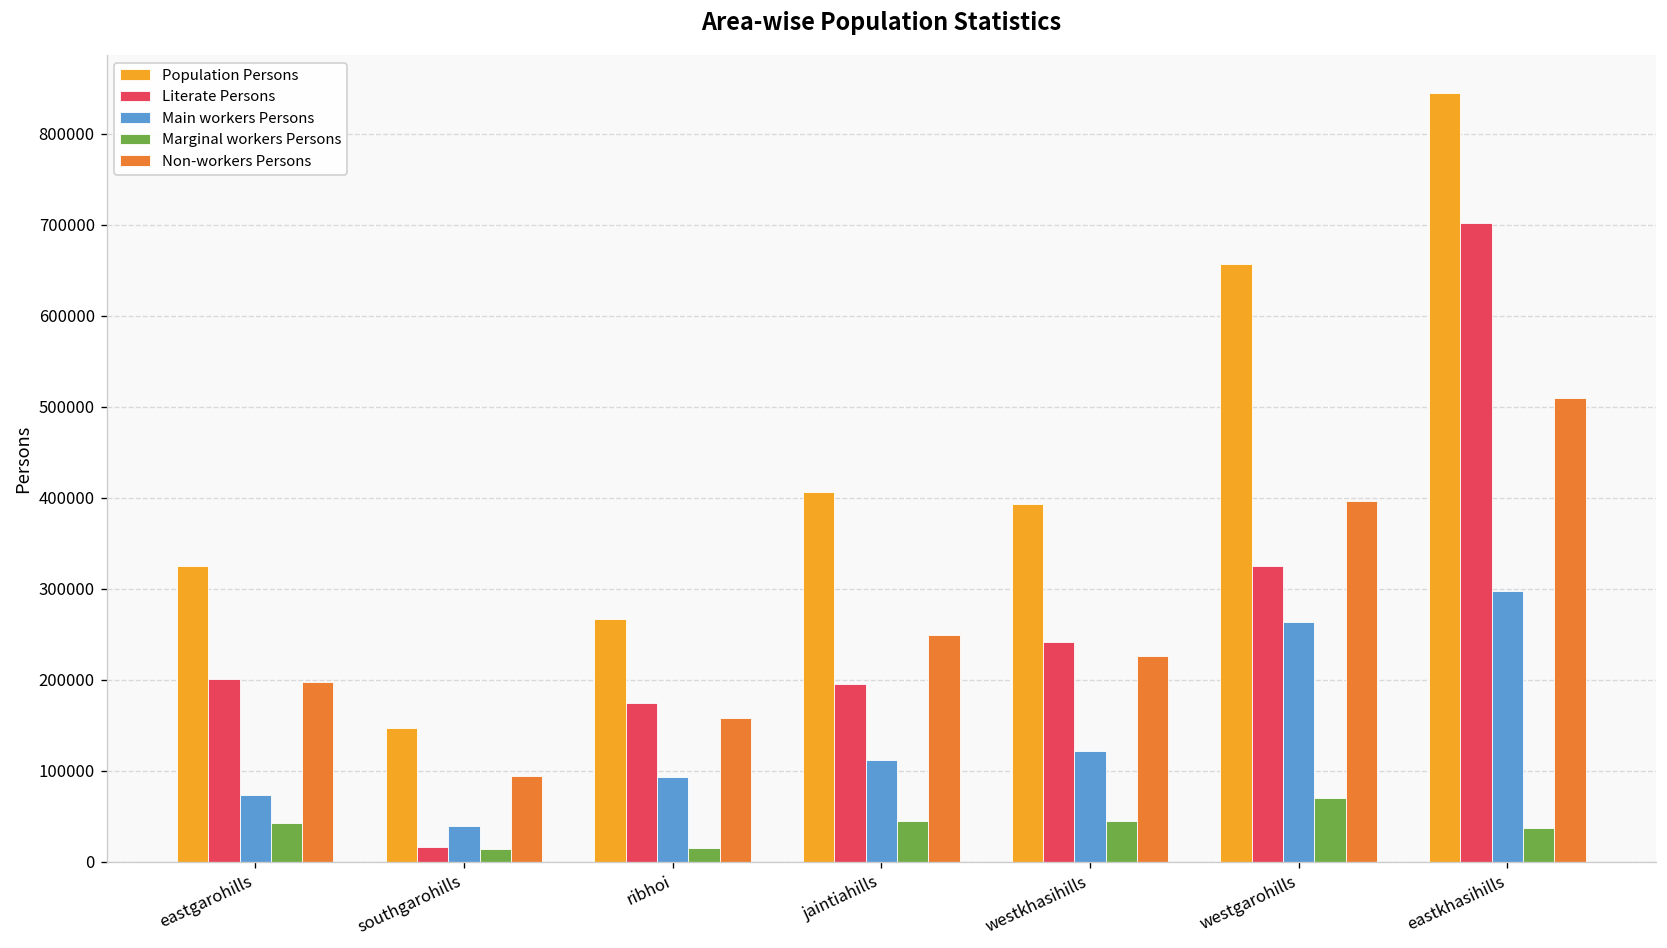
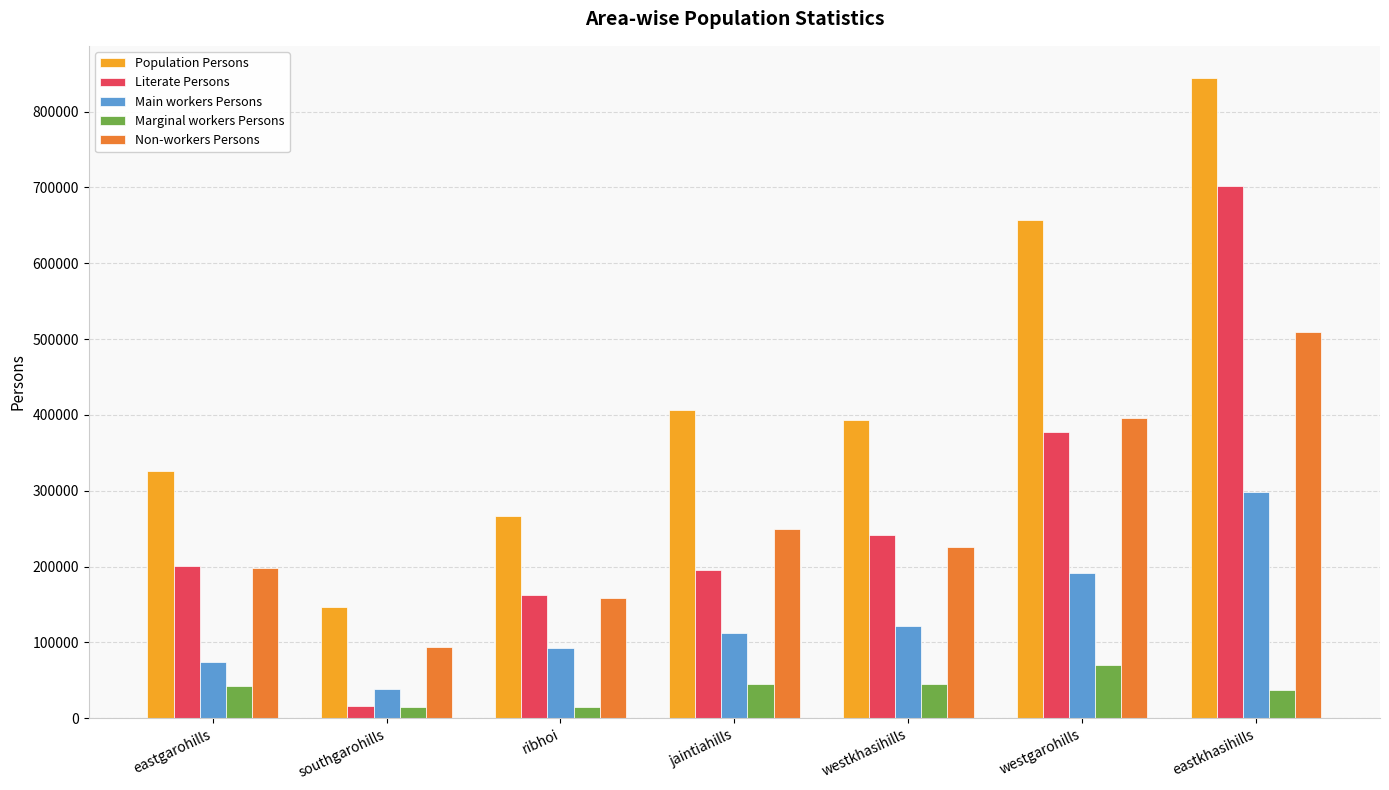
  {
    "Literate Persons": {
      "eastgarohills": 200000,
      "southgarohills": 20000,
-     "ribhoi": 170000,
+     "ribhoi": 160000,
      "jaintiahills": 200000,
      "westkhasihills": 240000,
-     "westgarohills": 330000,
+     "westgarohills": 380000,
      "eastkhasihills": 700000
    },
    "Main workers Persons": {
      "eastgarohills": 70000,
      "southgarohills": 40000,
      "ribhoi": 90000,
      "jaintiahills": 110000,
      "westkhasihills": 120000,
-     "westgarohills": 260000,
+     "westgarohills": 190000,
      "eastkhasihills": 300000
    },
    "Marginal workers Persons": {
      "eastgarohills": 40000,
      "southgarohills": 10000,
      "ribhoi": 20000,
      "jaintiahills": 50000,
      "westkhasihills": 50000,
      "westgarohills": 70000,
      "eastkhasihills": 40000
    }
  }
